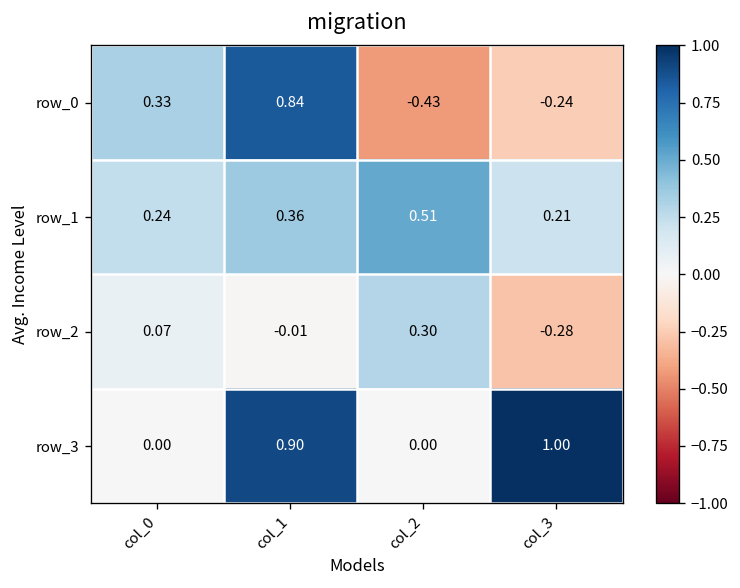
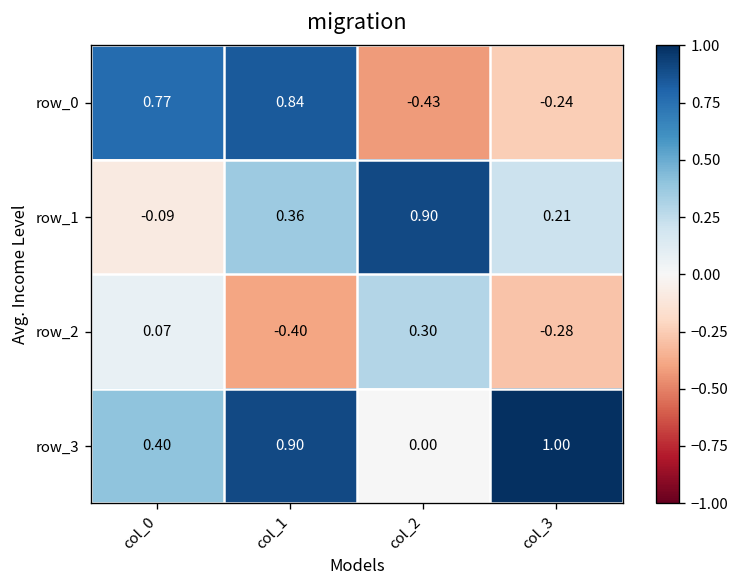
  {
    "row_0": {
-     "col_0": 0.33,
+     "col_0": 0.77,
      "col_1": 0.84,
      "col_2": -0.43,
      "col_3": -0.24
    },
    "row_1": {
-     "col_0": 0.24,
+     "col_0": -0.09,
      "col_1": 0.36,
-     "col_2": 0.51,
+     "col_2": 0.90,
      "col_3": 0.21
    },
    "row_2": {
      "col_0": 0.07,
-     "col_1": -0.01,
+     "col_1": -0.40,
      "col_2": 0.30,
      "col_3": -0.28
    },
    "row_3": {
-     "col_0": 0.00,
+     "col_0": 0.40,
      "col_1": 0.90,
      "col_2": 0.00,
      "col_3": 1.00
    }
  }
